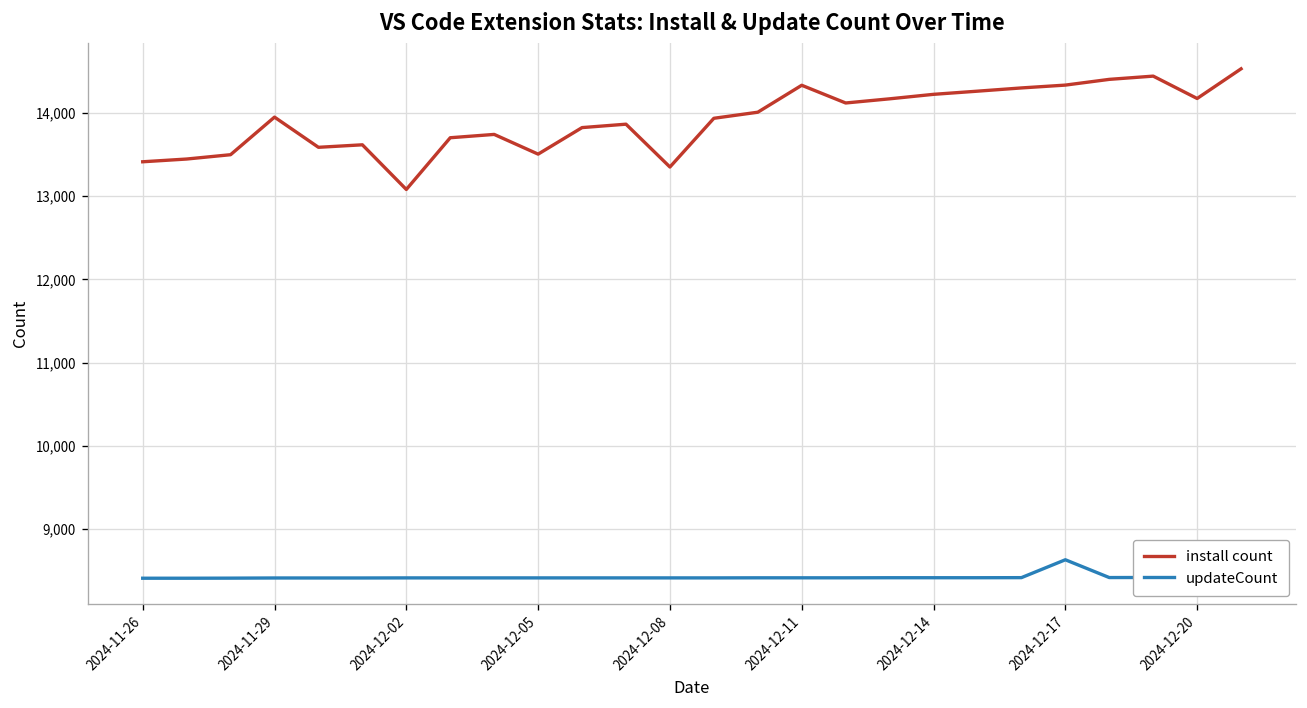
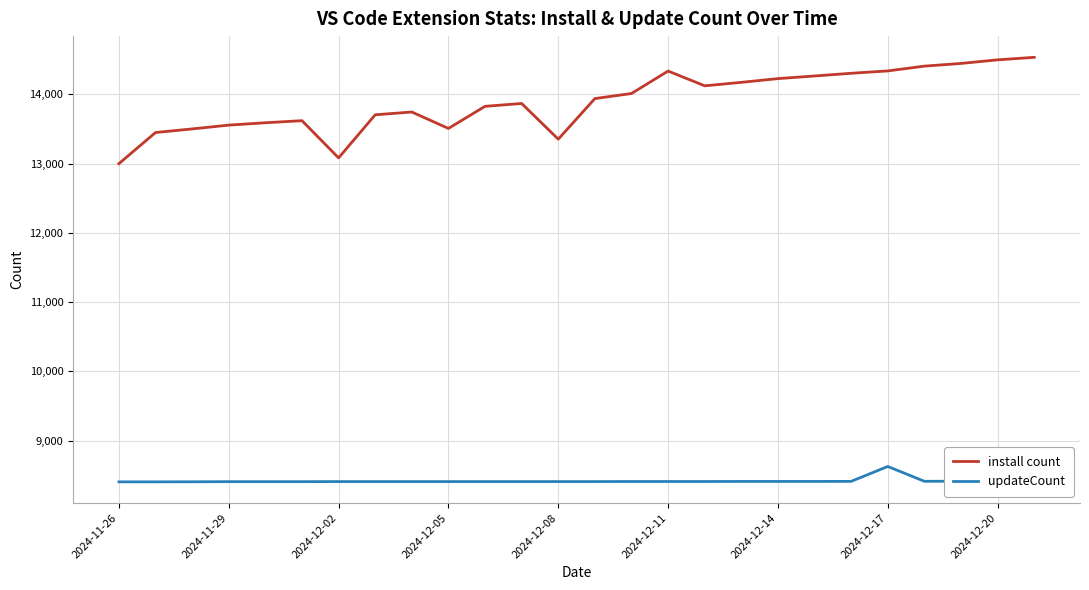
  {
    "install count": {
-     "2024-11-26": "13,400",
-     "2024-11-29": "14,000",
+     "2024-11-26": "13,000",
+     "2024-11-29": "13,600",
      "2024-12-02": "13,100",
      "2024-12-05": "13,500",
      "2024-12-08": "13,400",
      "2024-12-11": "14,300",
      "2024-12-14": "14,200",
      "2024-12-17": "14,300",
-     "2024-12-20": "14,200"
+     "2024-12-20": "14,500"
    },
    "updateCount": {
      "2024-11-26": "8,400",
      "2024-11-29": "8,400",
      "2024-12-02": "8,400",
      "2024-12-05": "8,400",
      "2024-12-08": "8,400",
      "2024-12-11": "8,400",
      "2024-12-14": "8,400",
      "2024-12-17": "8,600"
    }
  }
